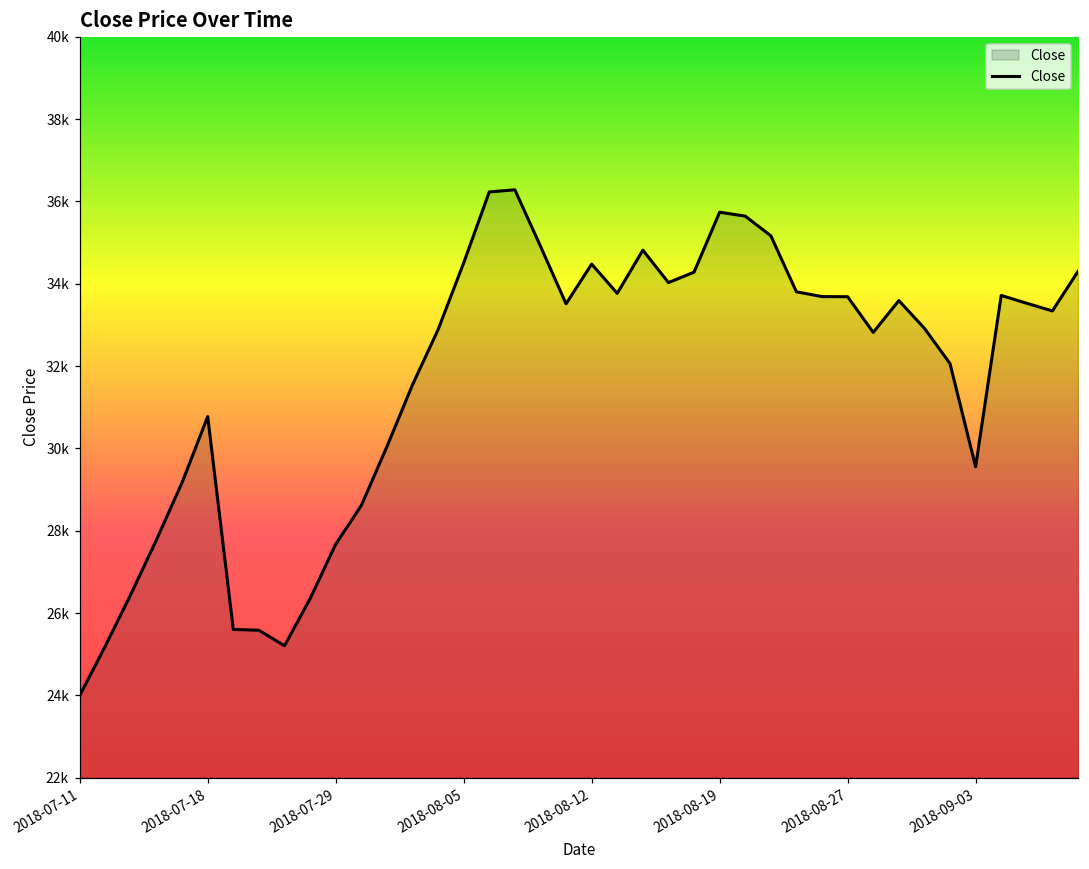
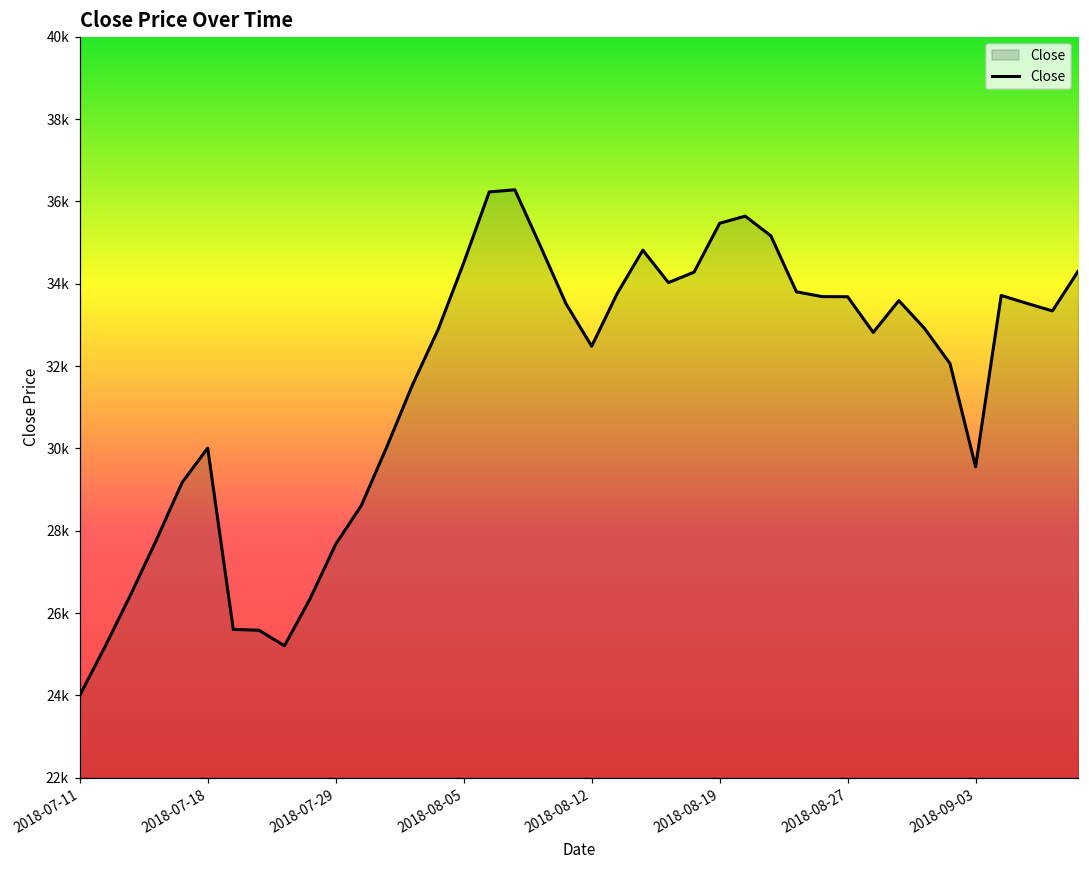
  {
    "2018-07-11": 24000,
-   "2018-07-18": 30800,
+   "2018-07-18": 30000,
    "2018-07-29": 27700,
    "2018-08-05": 34500,
-   "2018-08-12": 34500,
-   "2018-08-19": 35700,
+   "2018-08-12": 32500,
+   "2018-08-19": 35500,
    "2018-08-27": 33700,
    "2018-09-03": 29600
  }
